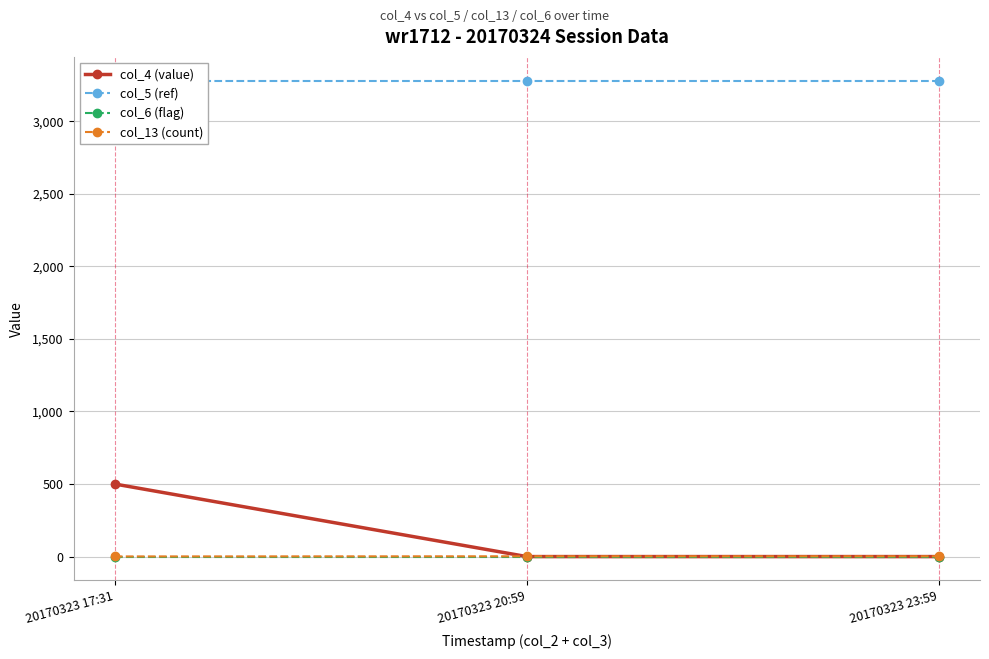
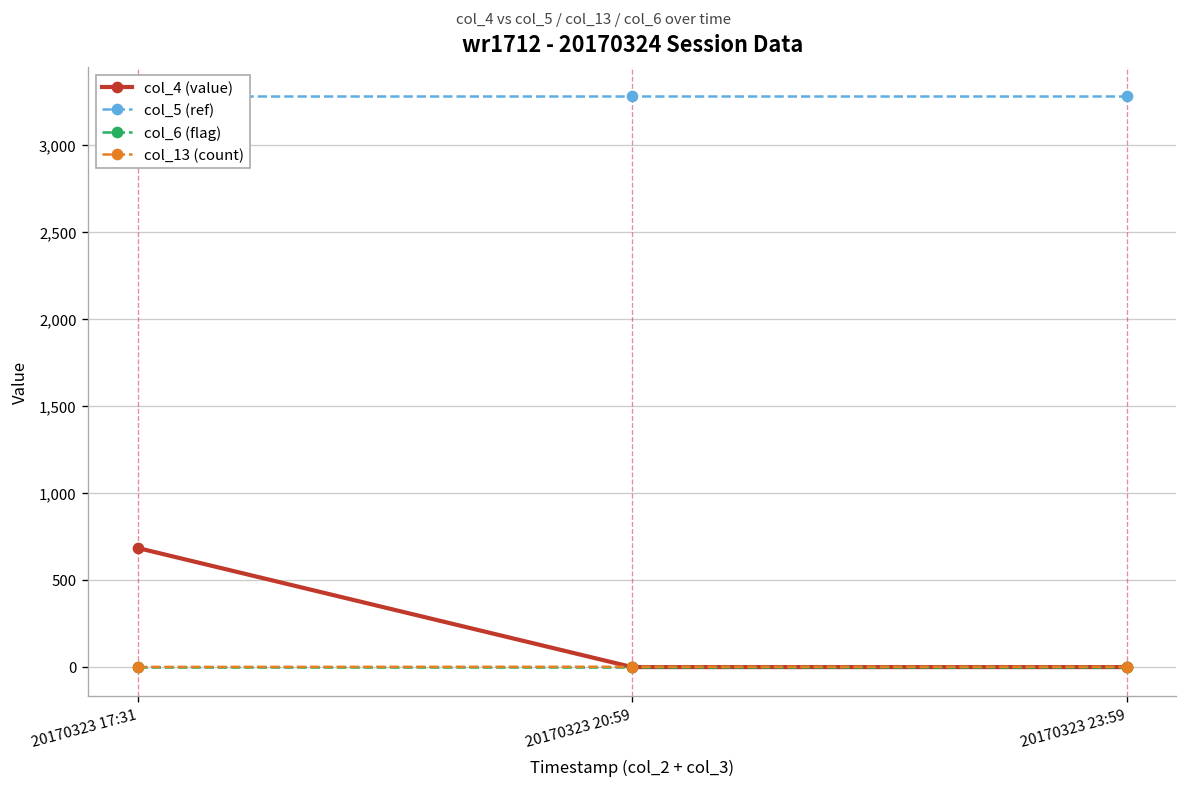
  {
    "col_4 (value)": {
-     "20170323 17:31": "500"
+     "20170323 17:31": "680"
    },
    "col_5 (ref)": {
      "20170323 20:59": "3,280",
      "20170323 23:59": "3,280"
    }
  }
